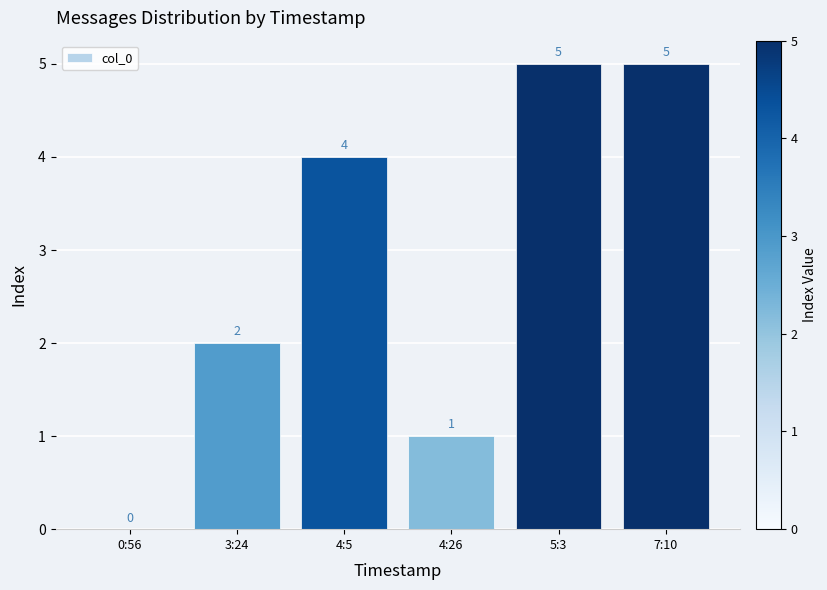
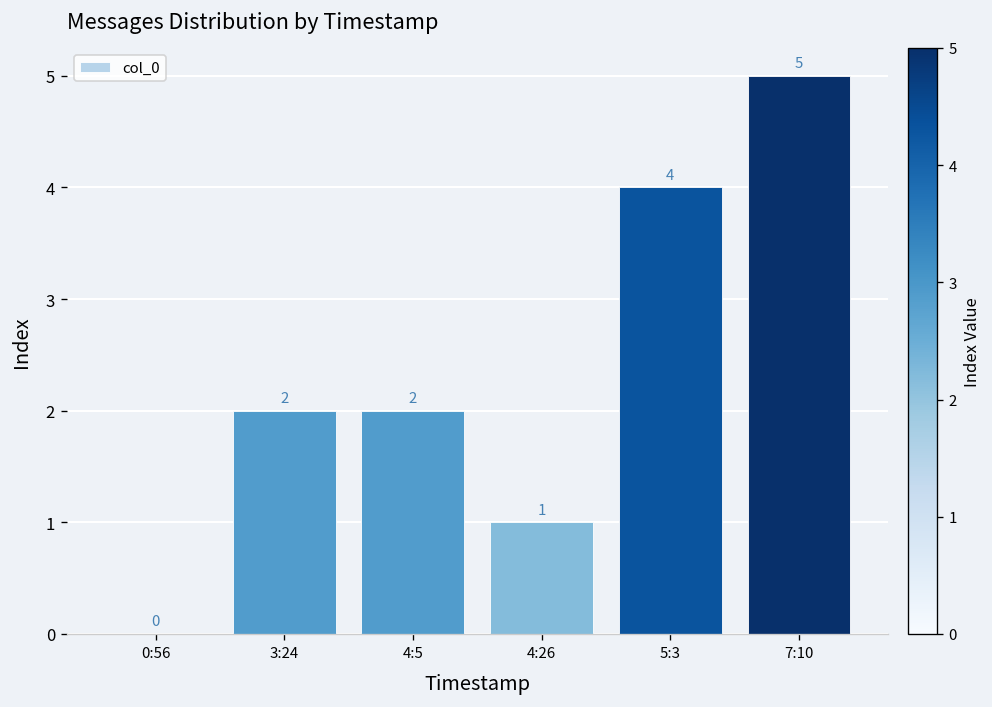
  {
    "0:56": 0,
    "3:24": 2,
-   "4:5": 4,
+   "4:5": 2,
    "4:26": 1,
-   "5:3": 5,
+   "5:3": 4,
    "7:10": 5
  }
